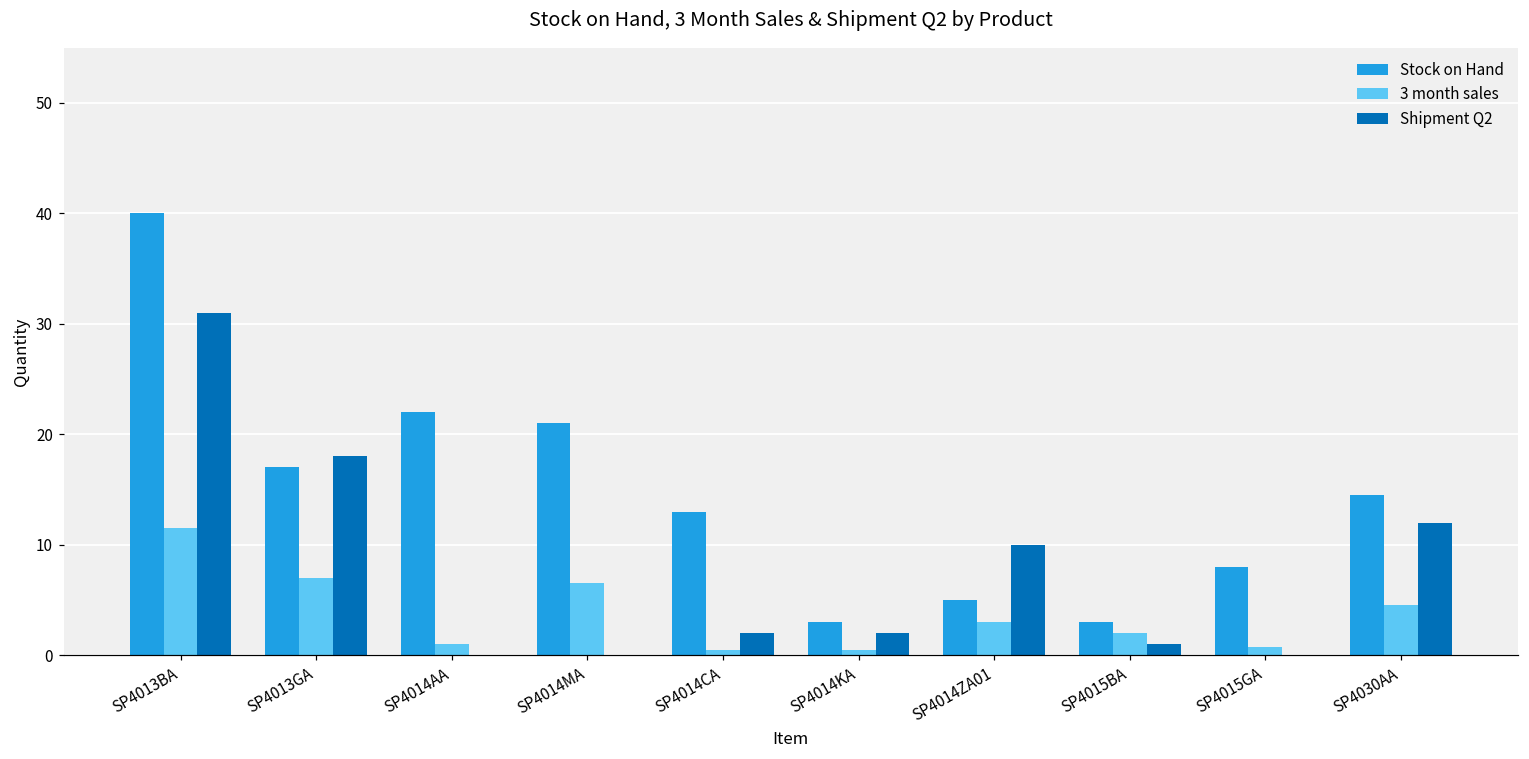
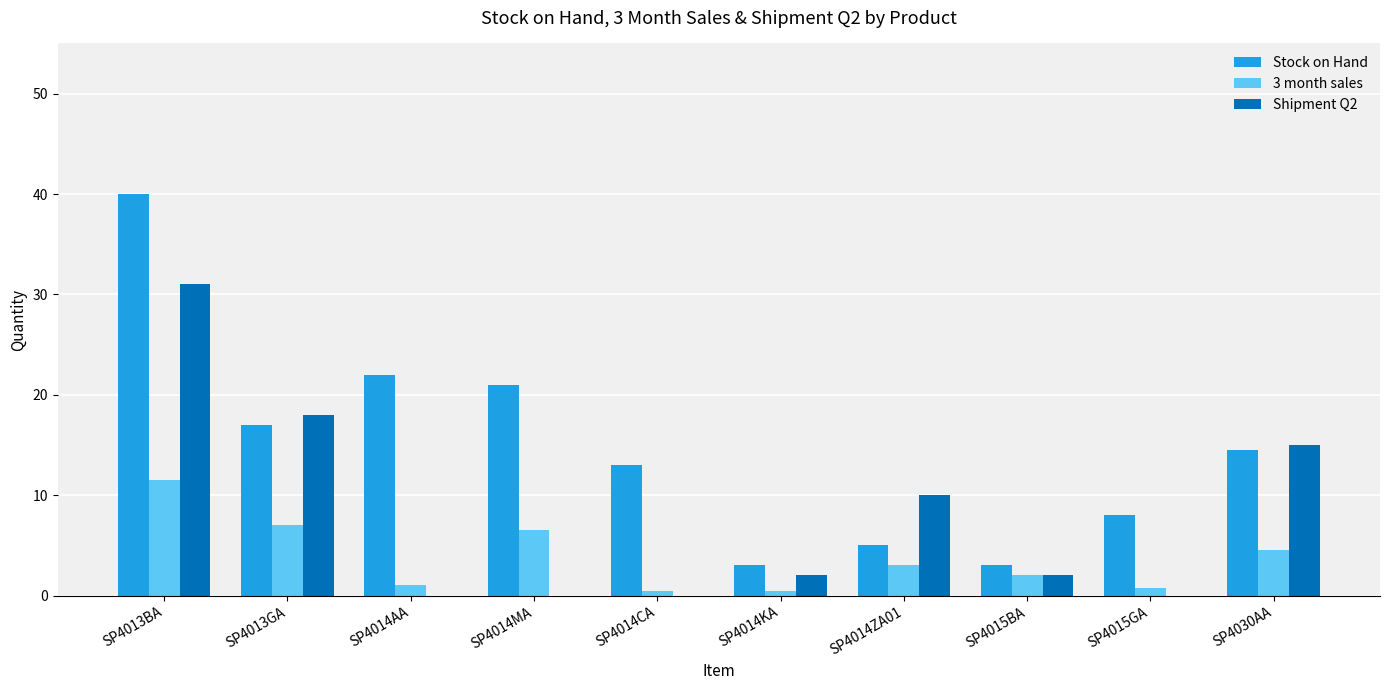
  {
    "Stock on Hand": {
      "SP4013BA": 40,
      "SP4013GA": 17,
      "SP4014AA": 22,
      "SP4014MA": 21,
      "SP4014CA": 13,
      "SP4014KA": 3,
      "SP4014ZA01": 5,
      "SP4015BA": 3,
      "SP4015GA": 8,
      "SP4030AA": 14.5
    },
    "3 month sales": {
      "SP4013BA": 11.5,
      "SP4013GA": 7,
      "SP4014AA": 1,
      "SP4014MA": 6.5,
      "SP4014CA": 0.5,
      "SP4014KA": 0.5,
      "SP4014ZA01": 3,
      "SP4015BA": 2,
      "SP4015GA": 0.8,
      "SP4030AA": 4.5
    },
    "Shipment Q2": {
      "SP4013BA": 31,
      "SP4013GA": 18,
      "SP4014AA": 0,
      "SP4014MA": 0,
-     "SP4014CA": 2,
+     "SP4014CA": 0,
      "SP4014KA": 2,
      "SP4014ZA01": 10,
-     "SP4015BA": 1,
+     "SP4015BA": 2,
      "SP4015GA": 0,
-     "SP4030AA": 12
+     "SP4030AA": 15
    }
  }
